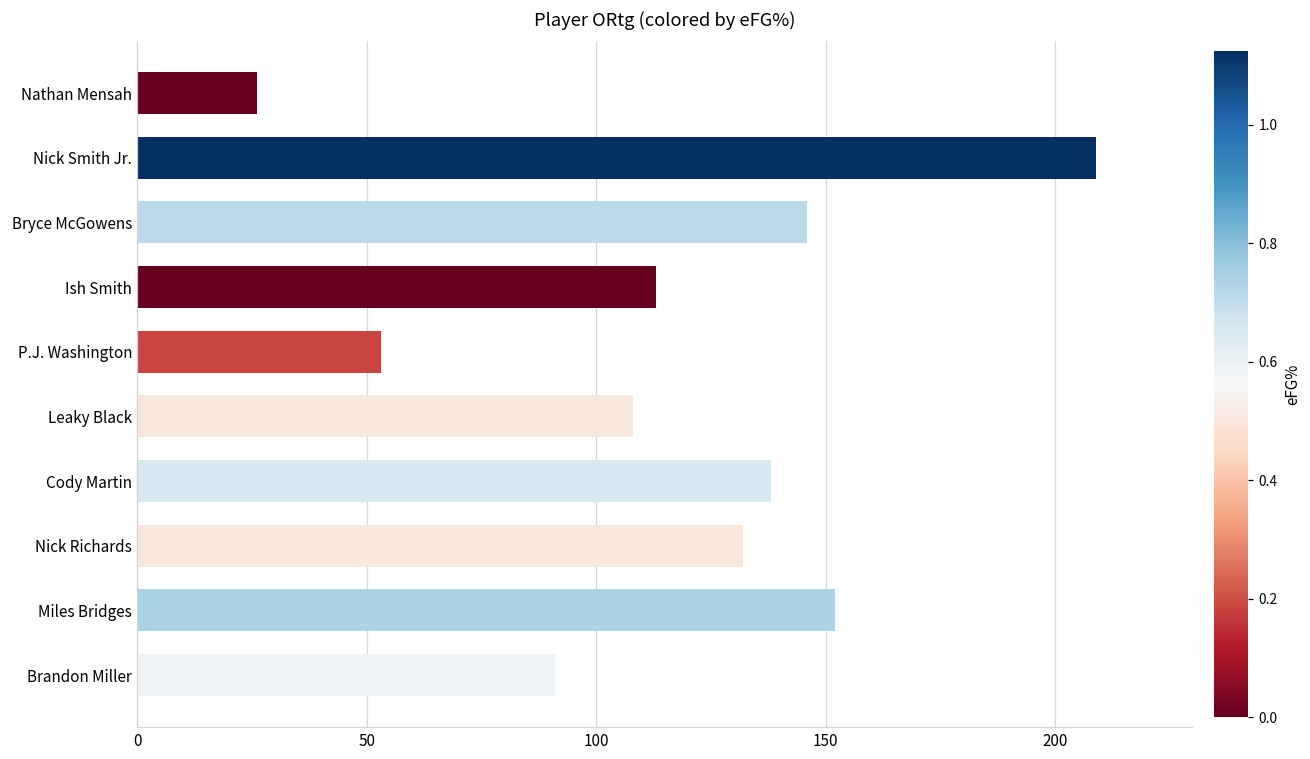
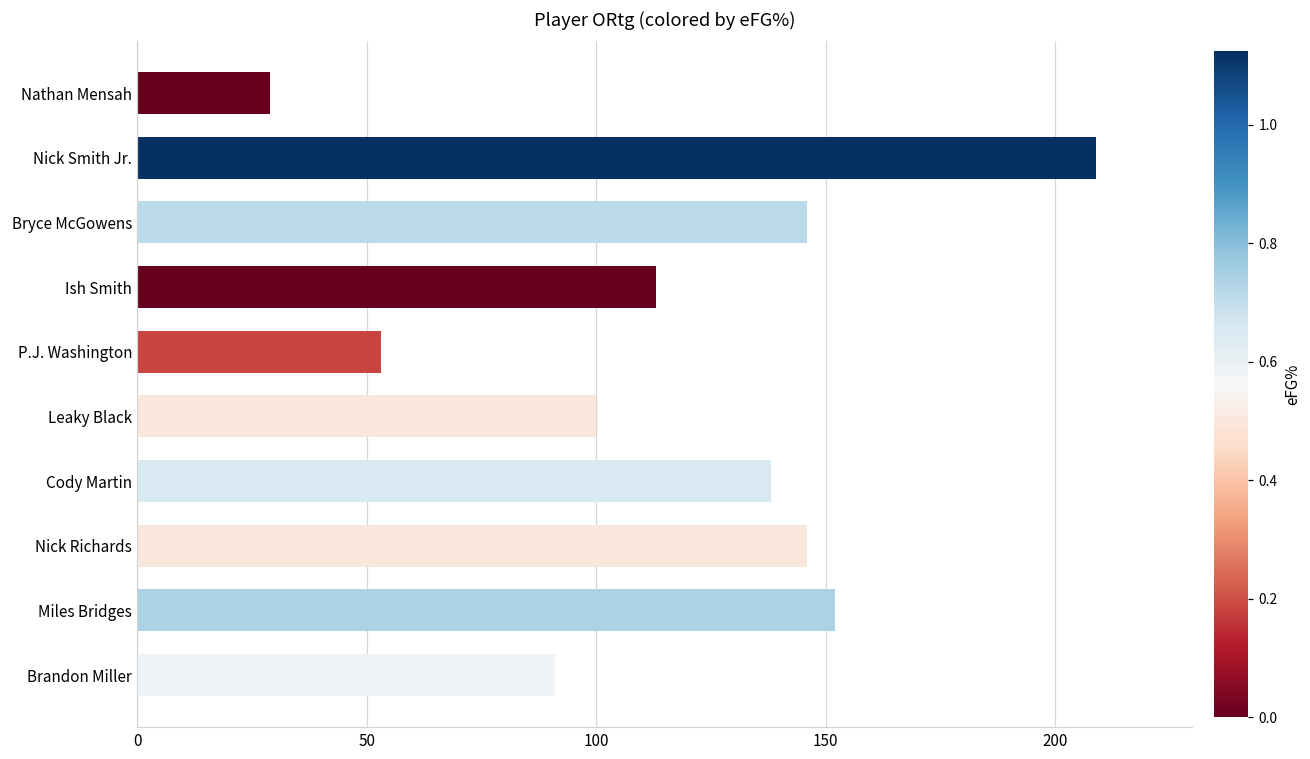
  {
-   "Nathan Mensah": 26,
+   "Nathan Mensah": 29,
    "Nick Smith Jr.": 209,
    "Bryce McGowens": 146,
    "Ish Smith": 113,
    "P.J. Washington": 53,
-   "Leaky Black": 108,
+   "Leaky Black": 100,
    "Cody Martin": 138,
-   "Nick Richards": 132,
+   "Nick Richards": 146,
    "Miles Bridges": 152,
    "Brandon Miller": 91
  }
